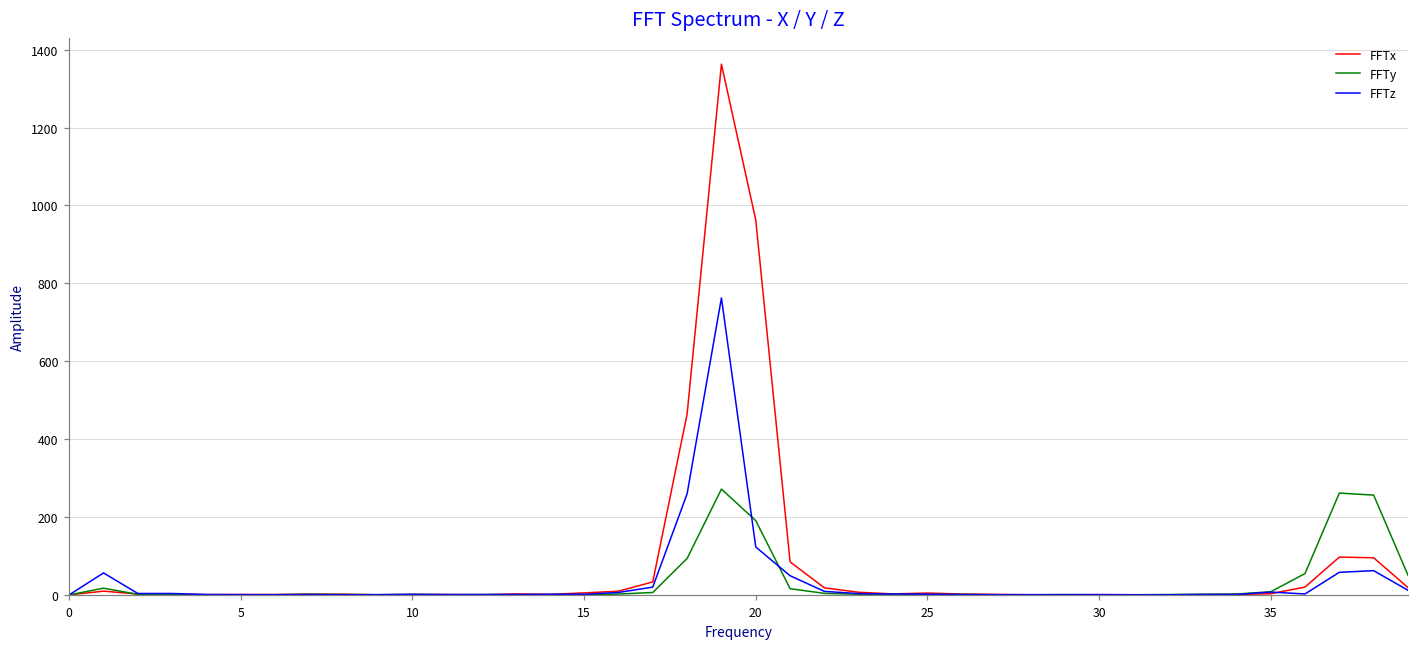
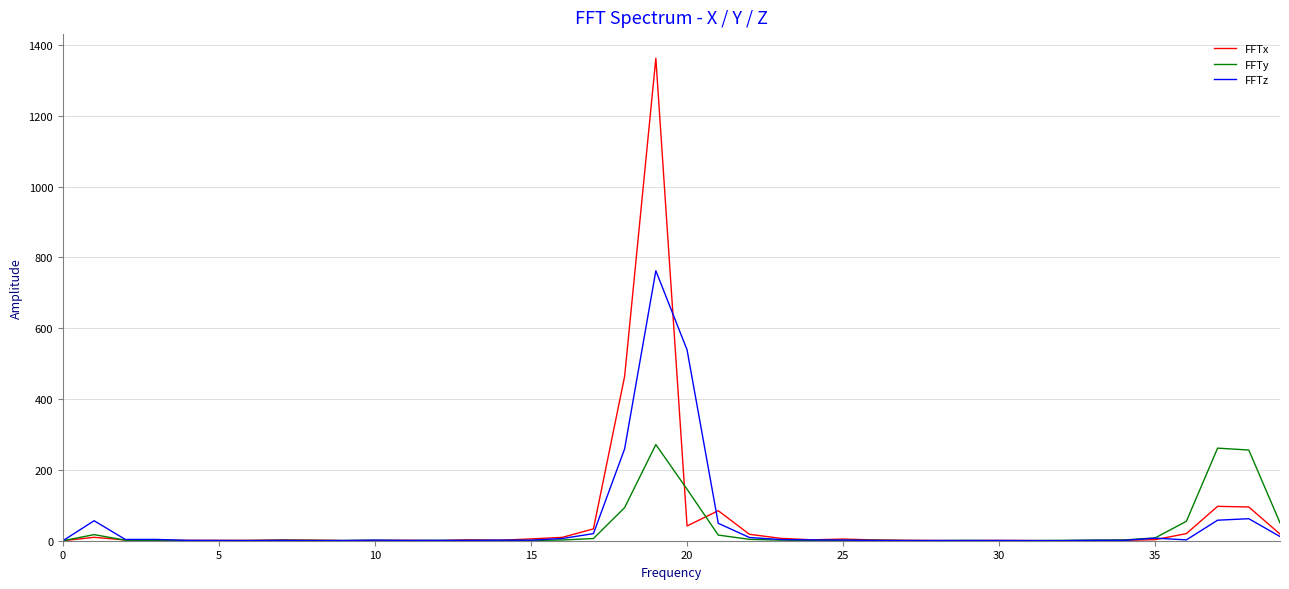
  {
    "FFTx": {
-     "20": 960
+     "20": 40
    },
    "FFTy": {
-     "20": 190
+     "20": 150
    },
    "FFTz": {
-     "20": 120
+     "20": 540
    }
  }
